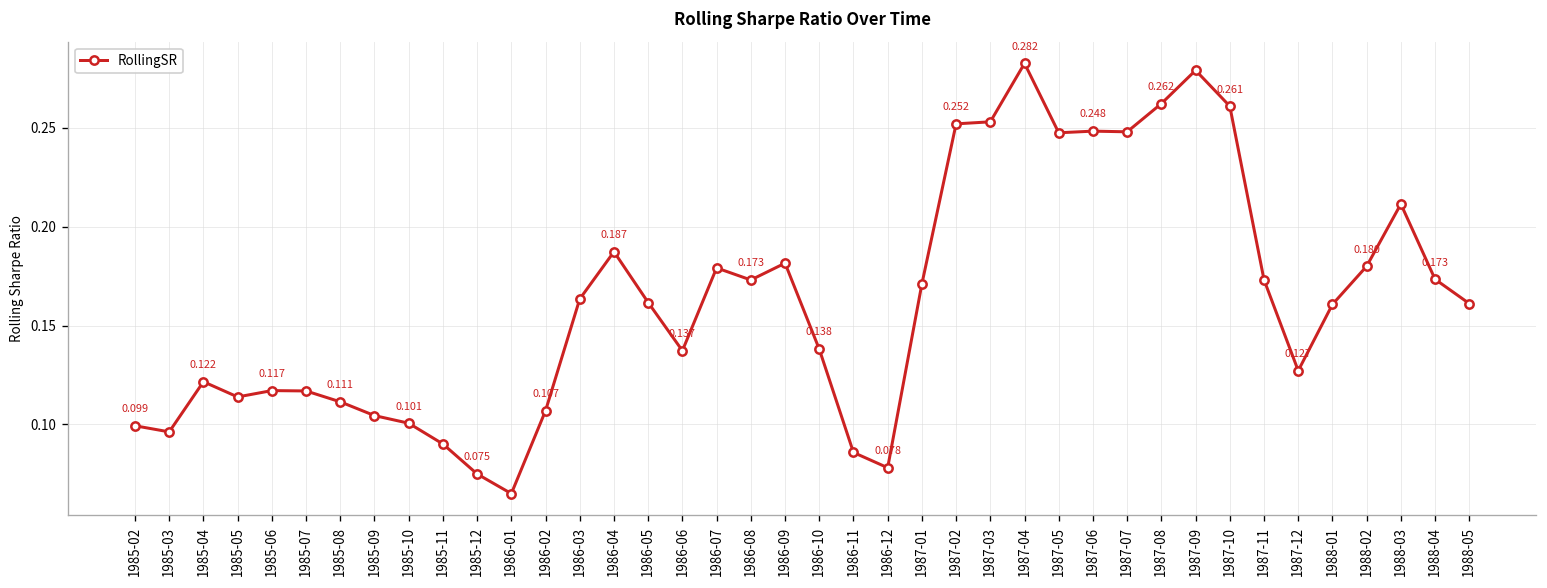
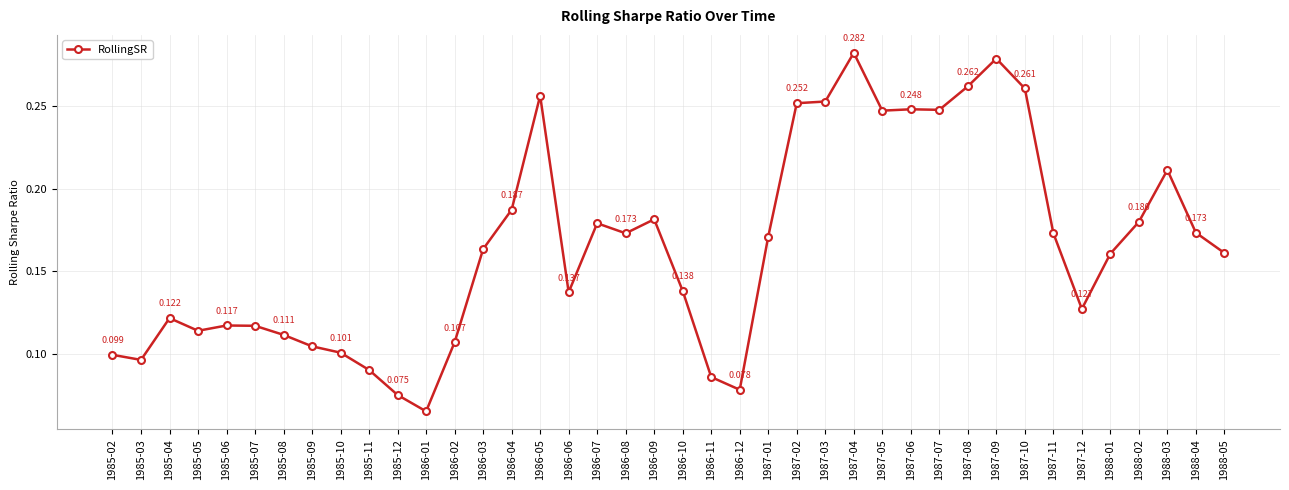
  {
    "1985-03": 0.096,
    "1985-05": 0.114,
    "1985-09": 0.105,
    "1985-11": 0.090,
    "1986-01": 0.065,
    "1986-03": 0.163,
-   "1986-05": 0.162,
+   "1986-05": 0.256,
    "1986-07": 0.179,
    "1986-09": 0.181,
    "1986-11": 0.086,
    "1987-01": 0.171,
    "1987-03": 0.253,
    "1987-05": 0.247,
    "1987-09": 0.279,
    "1987-11": 0.173,
    "1988-01": 0.161,
    "1988-03": 0.211,
    "1988-05": 0.161
  }
